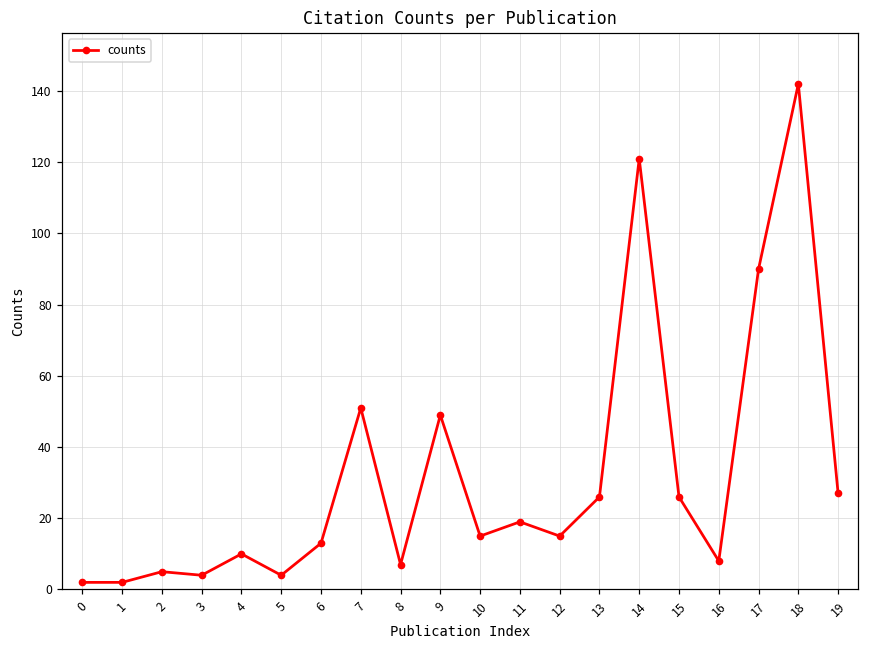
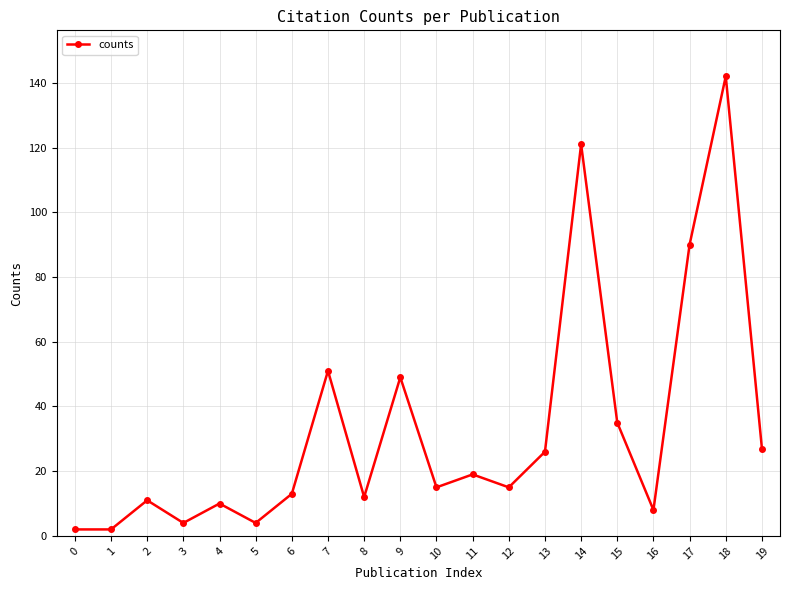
  {
    "0": 2,
    "1": 2,
-   "2": 5,
+   "2": 11,
    "3": 4,
    "4": 10,
    "5": 4,
    "6": 13,
    "7": 51,
-   "8": 7,
+   "8": 12,
    "9": 49,
    "10": 15,
    "11": 19,
    "12": 15,
    "13": 26,
    "14": 121,
-   "15": 26,
+   "15": 35,
    "16": 8,
    "17": 90,
    "18": 142,
    "19": 27
  }
